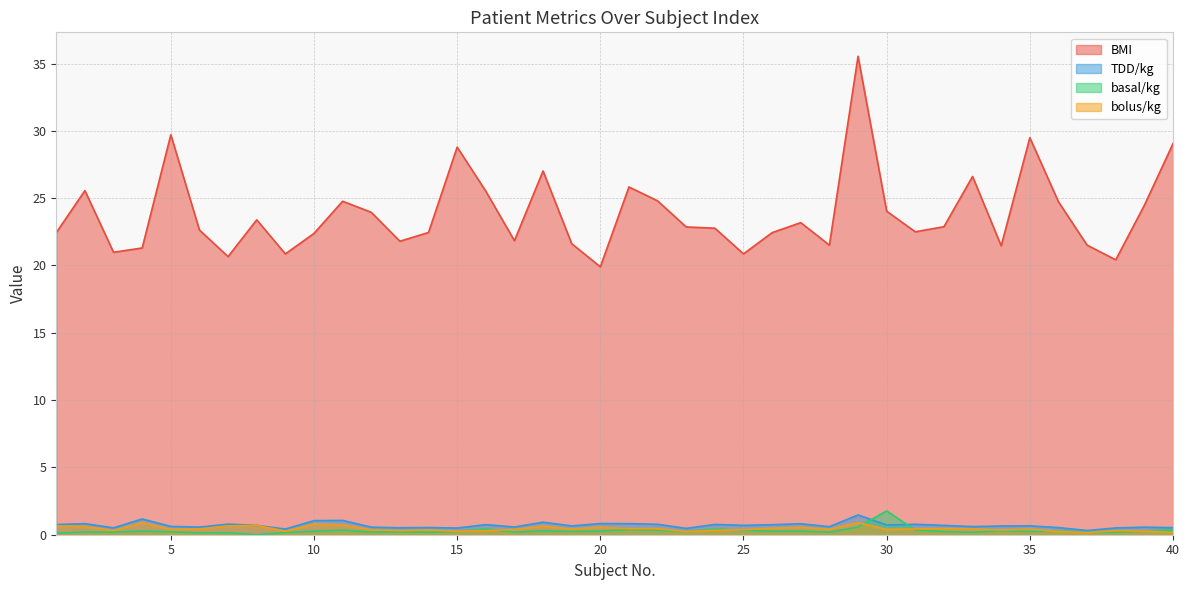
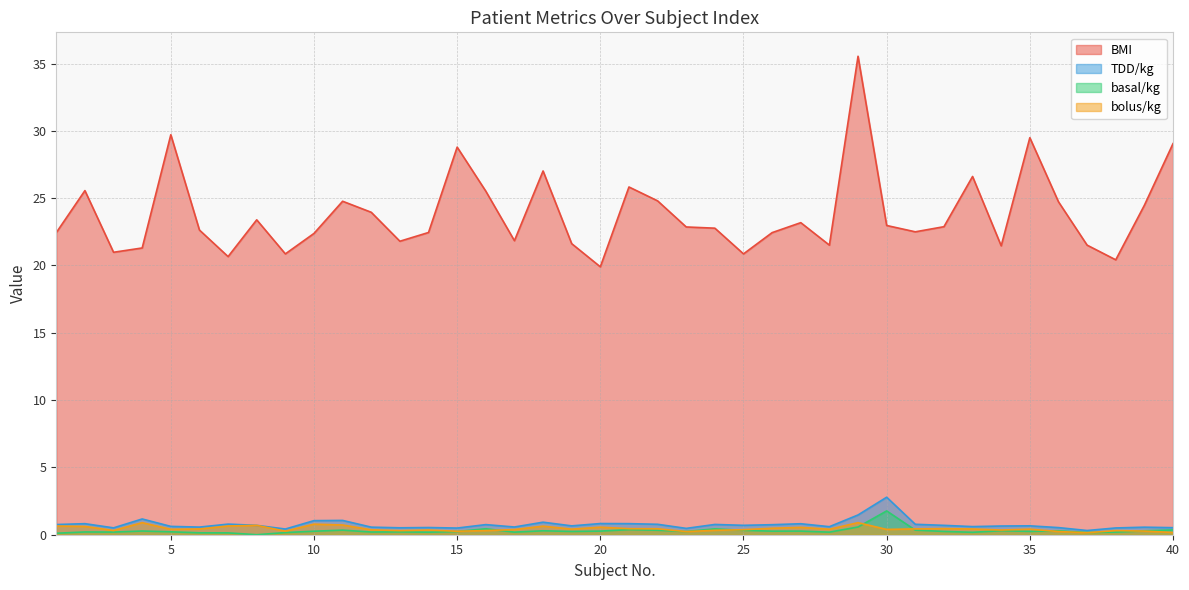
  {
    "BMI": {
      "5": 29.7,
      "10": 22.4,
      "15": 28.8,
      "20": 19.9,
      "25": 20.9,
-     "30": 24.0,
+     "30": 23.0,
      "35": 29.5,
      "40": 29.1
    },
    "TDD/kg": {
      "5": 0.6,
      "10": 1.0,
      "15": 0.5,
      "20": 0.8,
      "25": 0.7,
-     "30": 0.7,
+     "30": 2.8,
      "35": 0.7
    },
    "basal/kg": {
      "10": 0.3,
      "20": 0.3,
      "30": 1.8
    },
    "bolus/kg": {
      "10": 0.8,
      "20": 0.6,
      "30": 0.4,
      "40": 0.2
    }
  }
